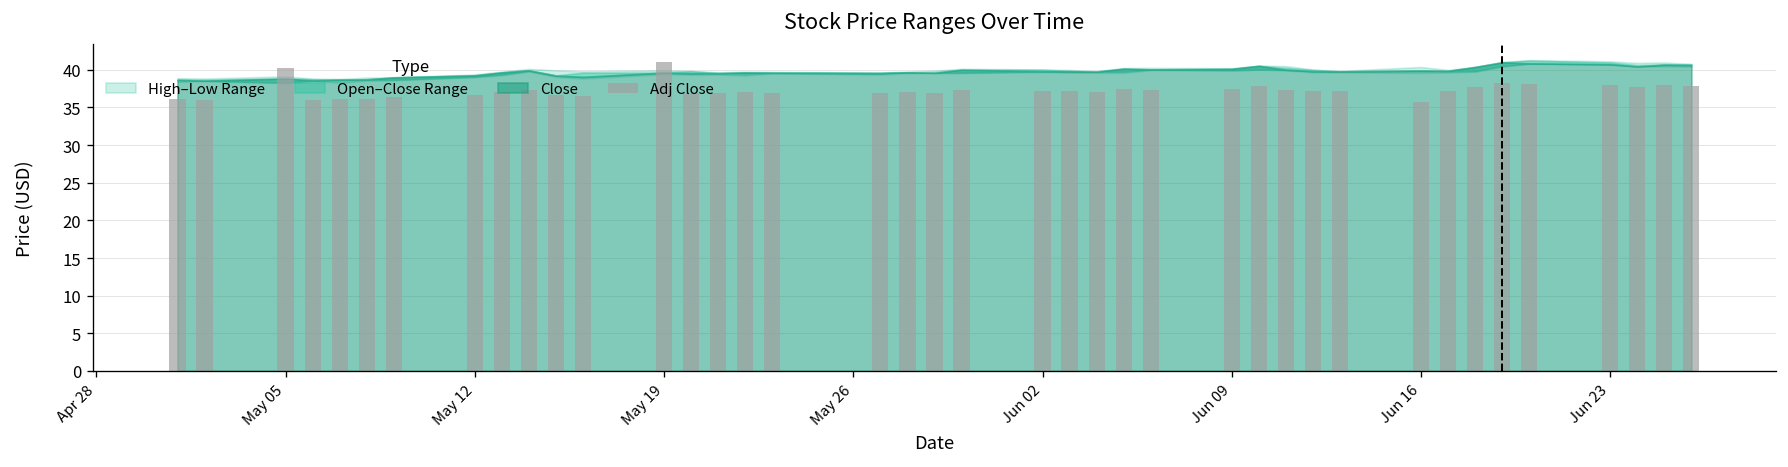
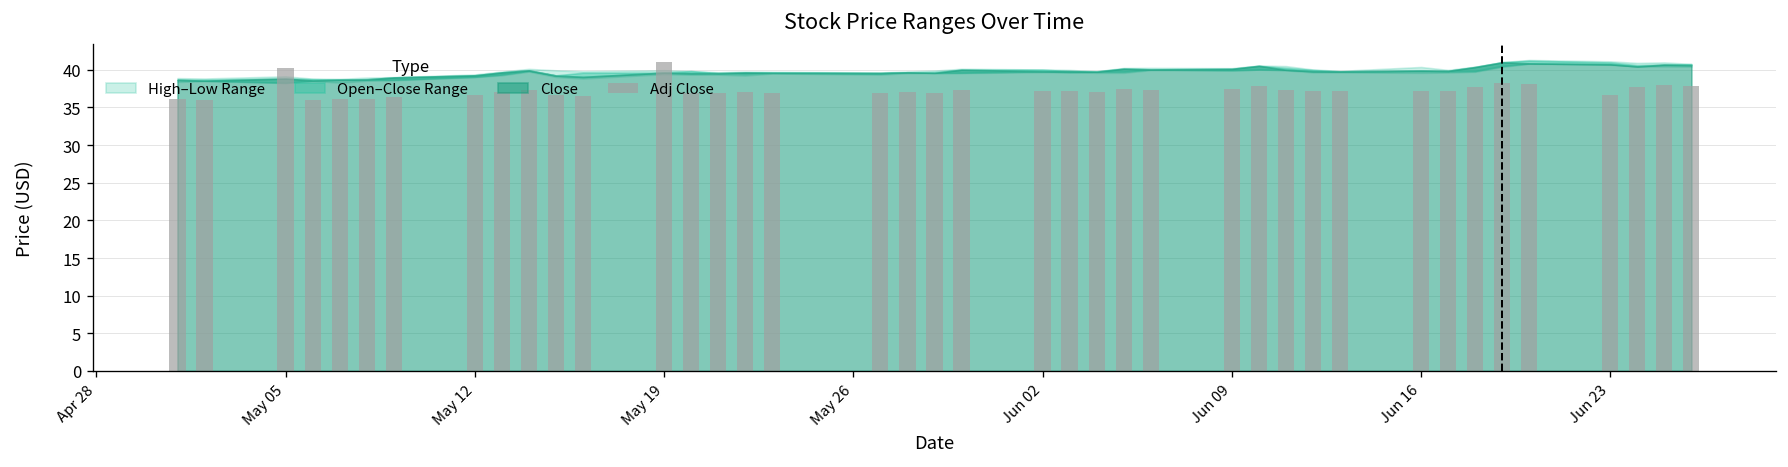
  {
    "Adj Close": {
      "May 05": 40,
      "May 12": 37,
      "May 19": 41,
      "Jun 02": 37,
      "Jun 09": 37,
-     "Jun 16": 36,
-     "Jun 23": 38
+     "Jun 16": 37,
+     "Jun 23": 37
    }
  }
